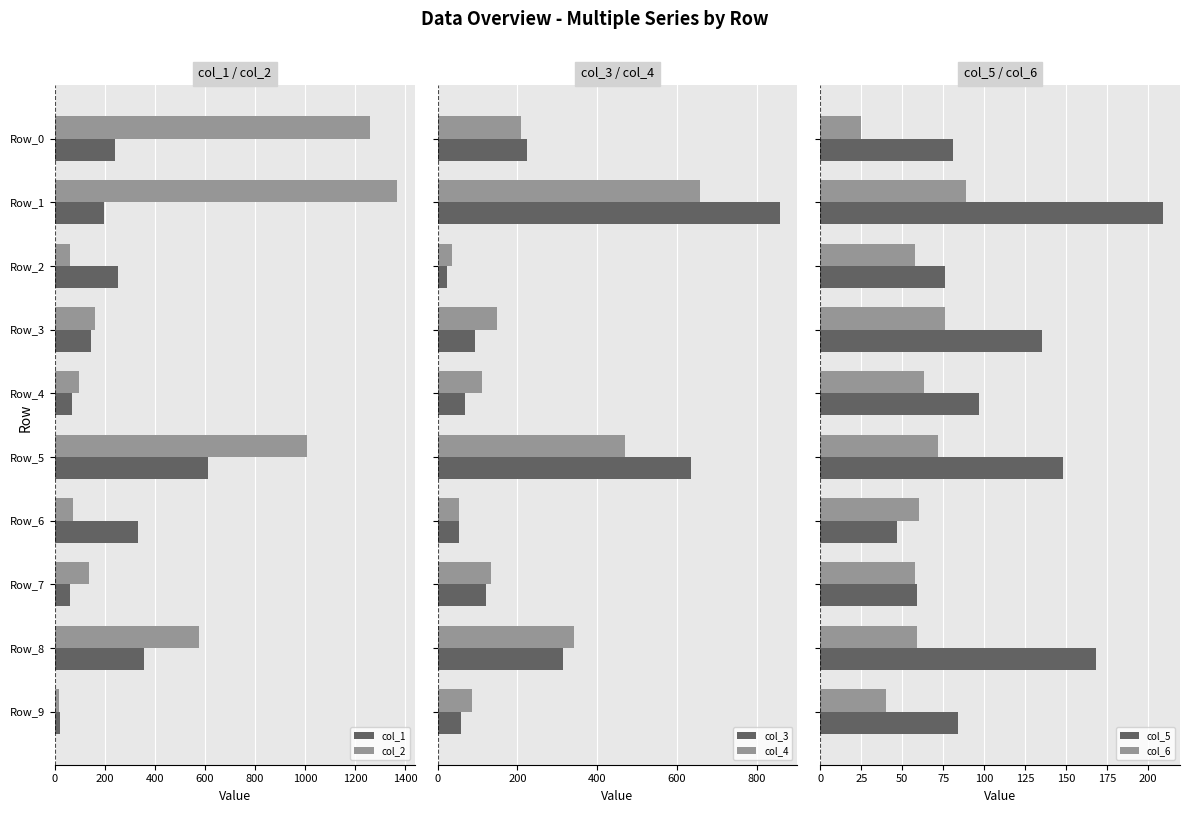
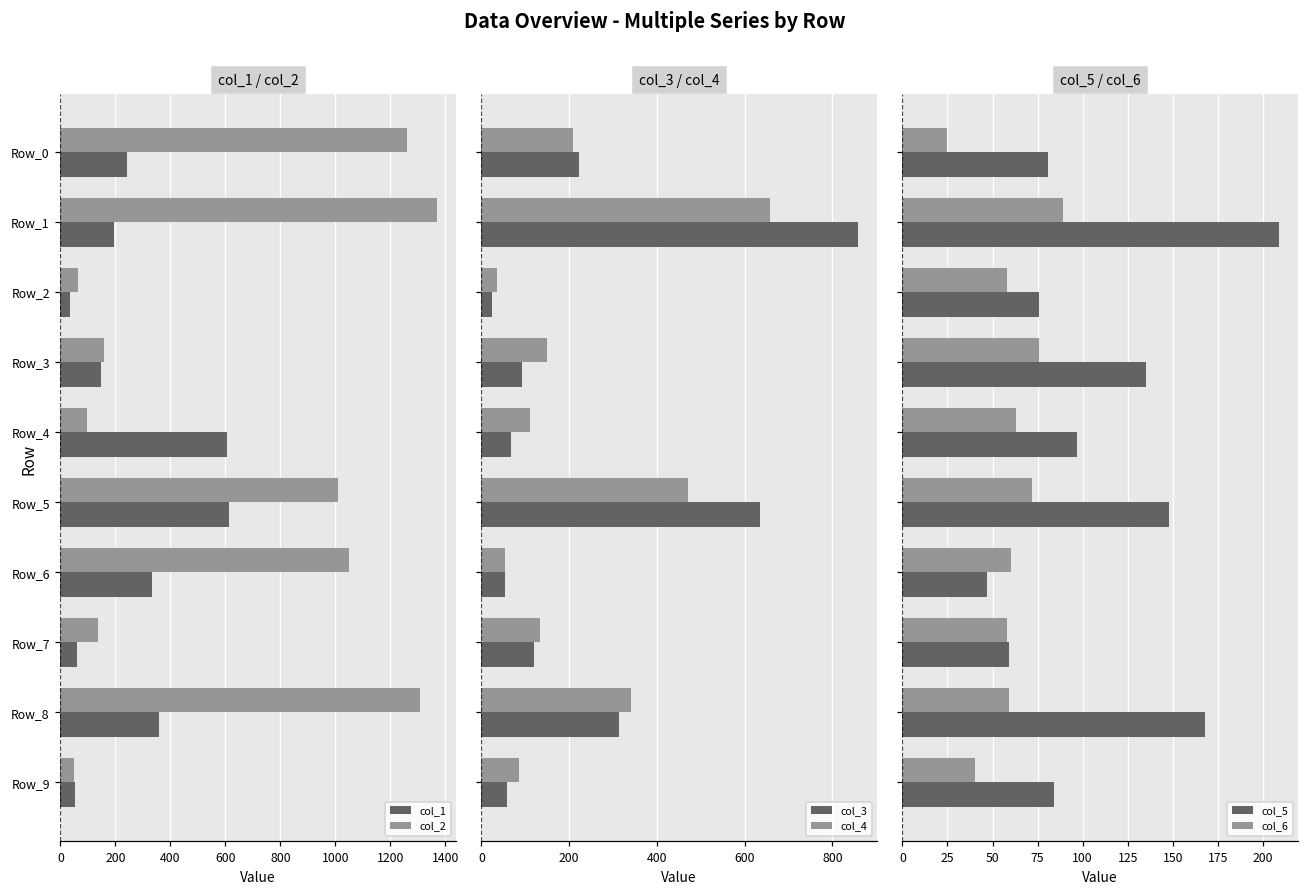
  {
    "col_1 / col_2": {
      "col_1": {
        "Row_0": 240,
        "Row_1": 200,
-       "Row_2": 250,
+       "Row_2": 40,
        "Row_3": 150,
-       "Row_4": 70,
+       "Row_4": 610,
        "Row_5": 610,
        "Row_6": 330,
        "Row_7": 60,
        "Row_8": 360,
-       "Row_9": 20
+       "Row_9": 50
      },
      "col_2": {
        "Row_0": 1260,
        "Row_1": 1370,
        "Row_2": 60,
        "Row_3": 160,
        "Row_4": 100,
        "Row_5": 1010,
-       "Row_6": 70,
+       "Row_6": 1050,
        "Row_7": 140,
-       "Row_8": 580,
-       "Row_9": 20
+       "Row_8": 1310,
+       "Row_9": 50
      }
    }
  }
